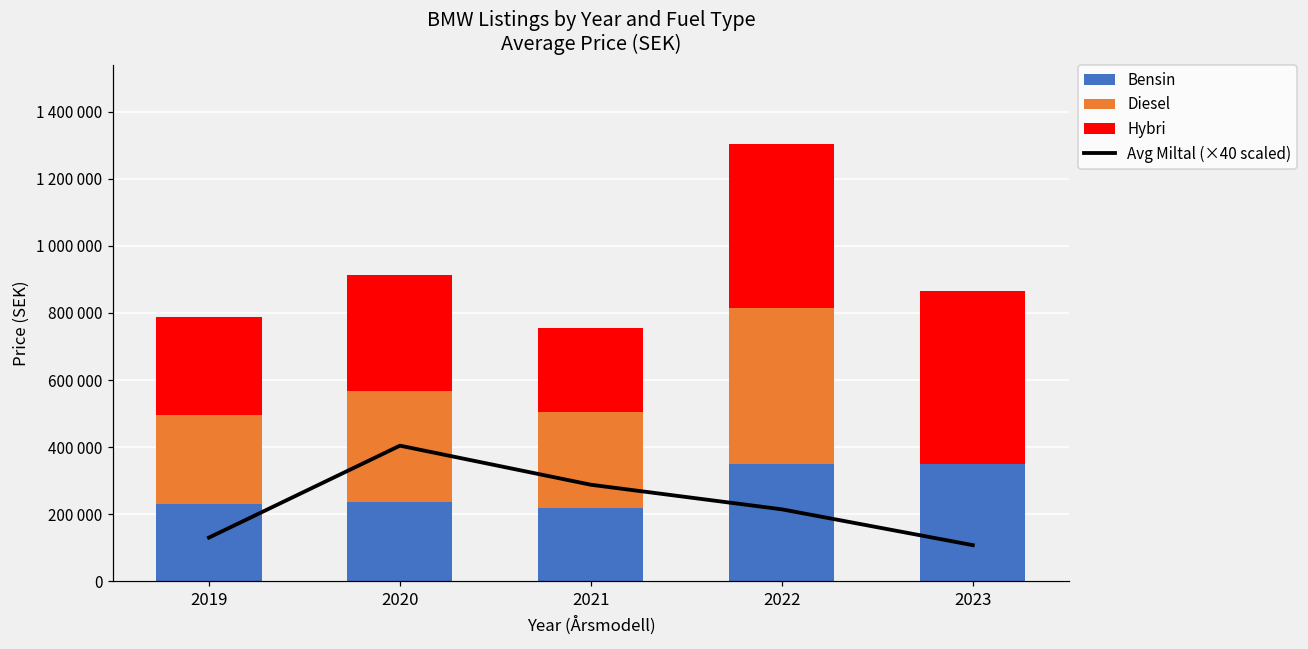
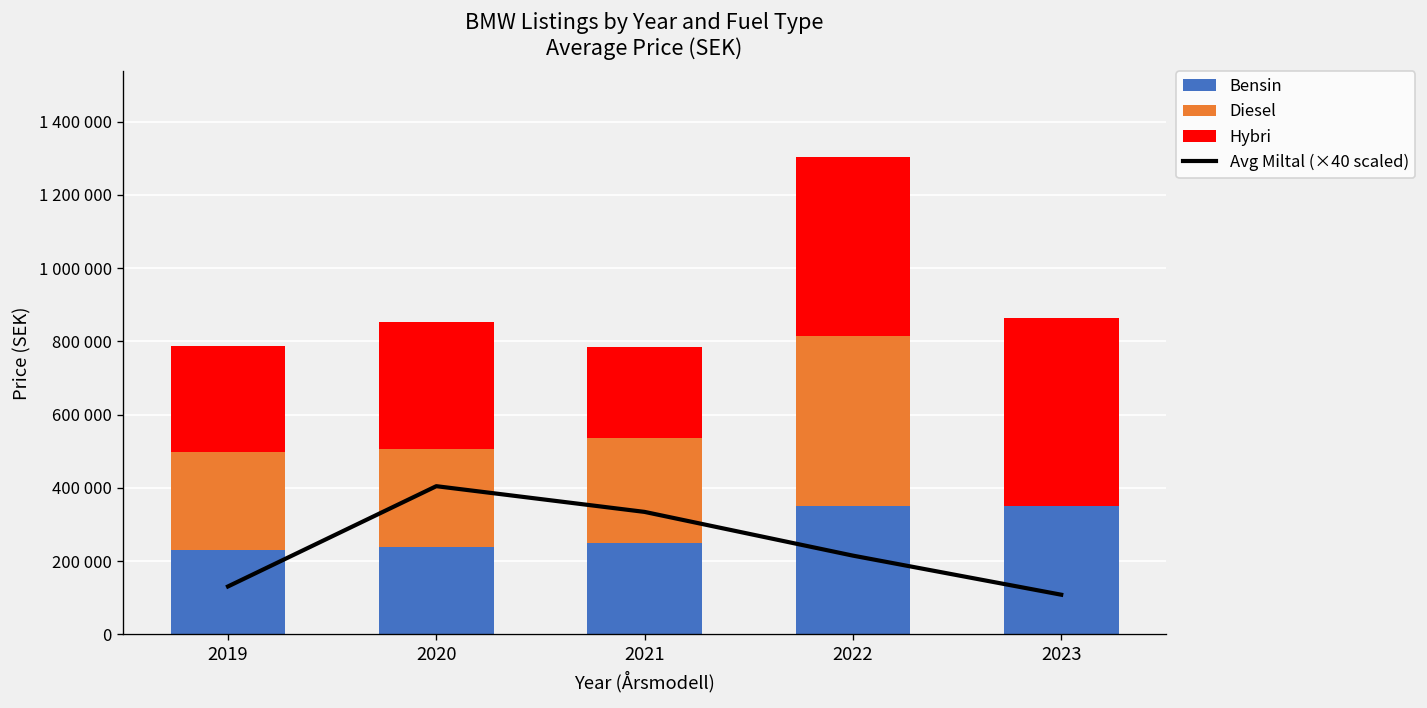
  {
    "Avg Miltal (×40 scaled)": {
      "2019": 130000,
      "2020": 400000,
-     "2021": 290000,
+     "2021": 330000,
      "2022": 210000,
      "2023": 110000
    },
    "Bensin": {
      "2019": 230000,
      "2020": 240000,
-     "2021": 220000,
+     "2021": 250000,
      "2022": 350000,
      "2023": 350000
    },
    "Diesel": {
      "2019": 270000,
-     "2020": 330000,
+     "2020": 270000,
      "2021": 290000,
      "2022": 470000,
      "2023": 0
    },
    "Hybri": {
      "2019": 290000,
      "2020": 350000,
      "2021": 250000,
      "2022": 490000,
      "2023": 520000
    }
  }
